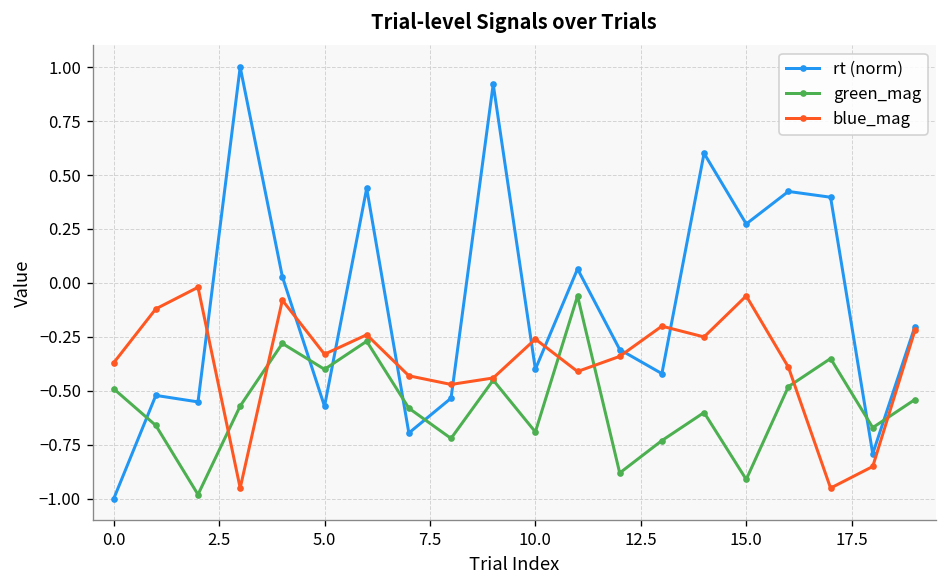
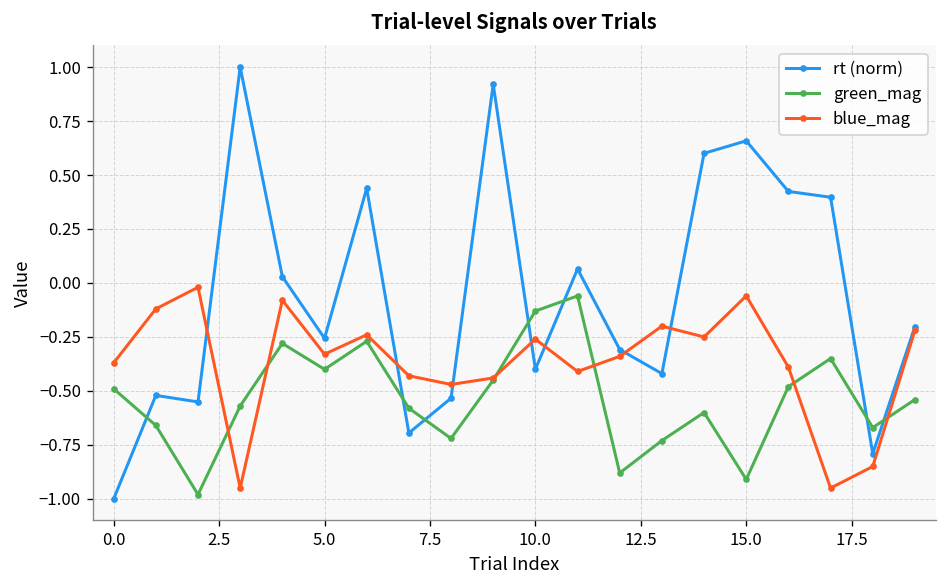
  {
    "rt (norm)": {
      "0.0": -1.00,
-     "5.0": -0.57,
+     "5.0": -0.26,
      "10.0": -0.40,
-     "15.0": 0.27
+     "15.0": 0.66
    },
    "green_mag": {
      "0.0": -0.49,
      "5.0": -0.40,
-     "10.0": -0.69,
+     "10.0": -0.13,
      "15.0": -0.91
    },
    "blue_mag": {
      "0.0": -0.37,
      "5.0": -0.33,
      "10.0": -0.26,
      "15.0": -0.06
    }
  }
